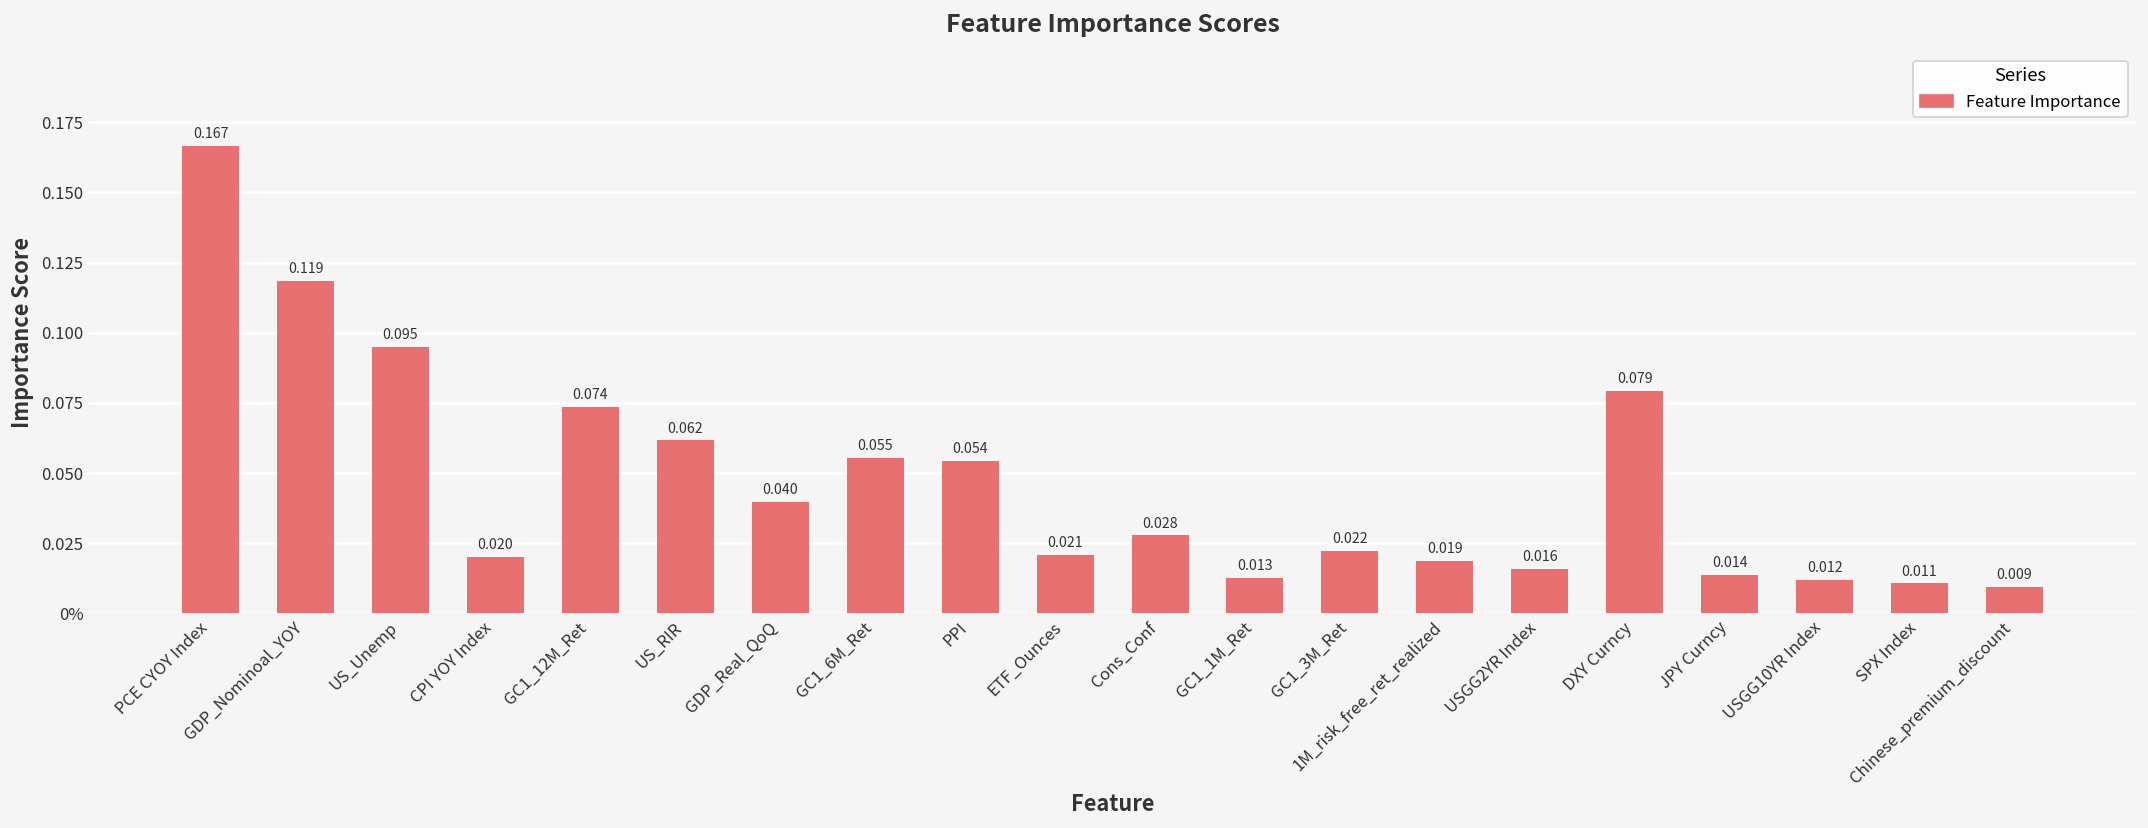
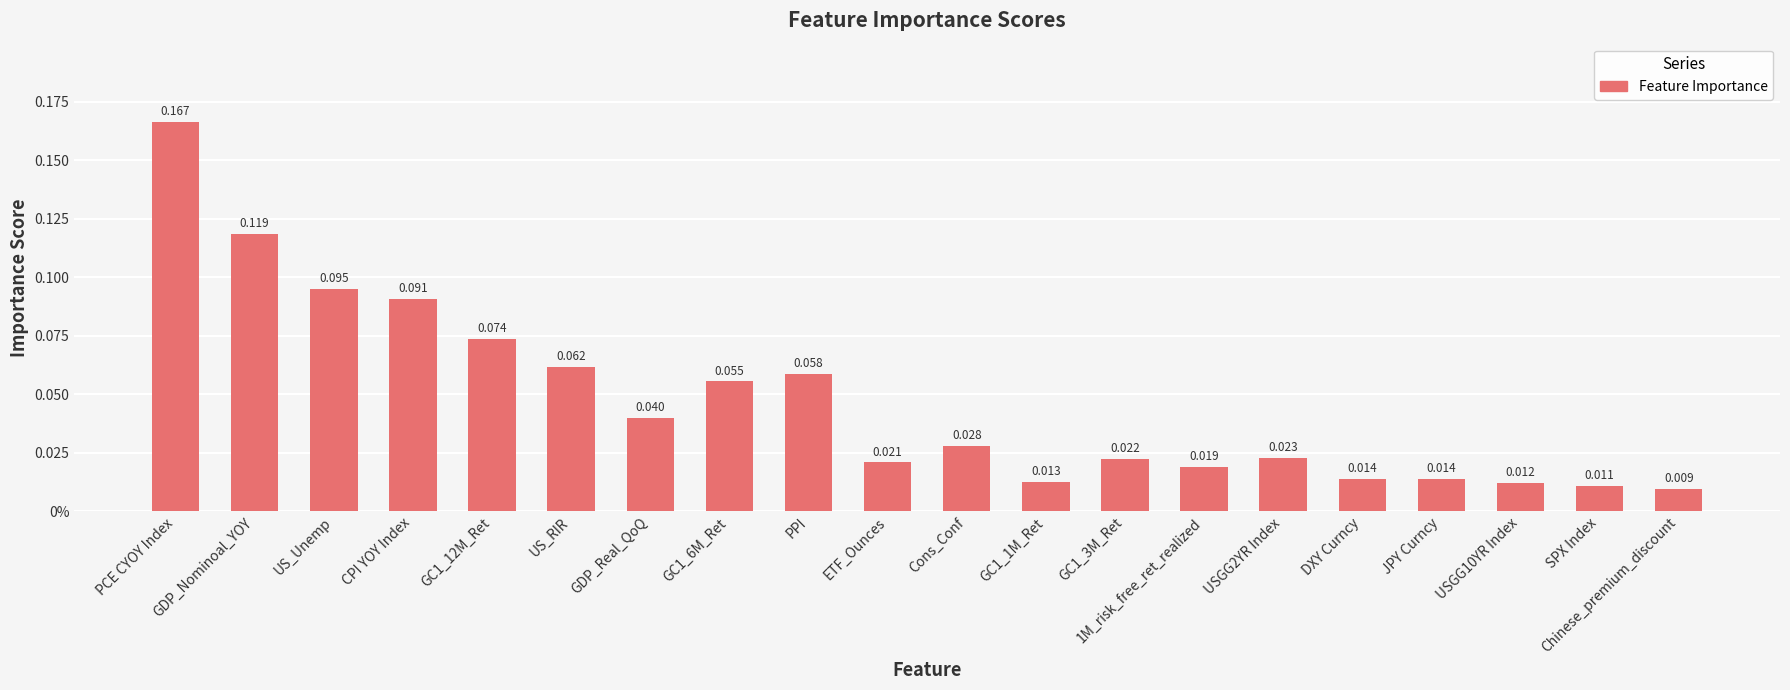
  {
    "PCE CYOY Index": 0.167,
    "GDP_Nominoal_YOY": 0.119,
    "US_Unemp": 0.095,
-   "CPI YOY Index": 0.020,
+   "CPI YOY Index": 0.091,
    "GC1_12M_Ret": 0.074,
    "US_RIR": 0.062,
    "GDP_Real_QoQ": 0.040,
    "GC1_6M_Ret": 0.055,
-   "PPI": 0.054,
+   "PPI": 0.058,
    "ETF_Ounces": 0.021,
    "Cons_Conf": 0.028,
    "GC1_1M_Ret": 0.013,
    "GC1_3M_Ret": 0.022,
    "1M_risk_free_ret_realized": 0.019,
-   "USGG2YR Index": 0.016,
-   "DXY Curncy": 0.079,
+   "USGG2YR Index": 0.023,
+   "DXY Curncy": 0.014,
    "JPY Curncy": 0.014,
    "USGG10YR Index": 0.012,
    "SPX Index": 0.011,
    "Chinese_premium_discount": 0.009
  }
